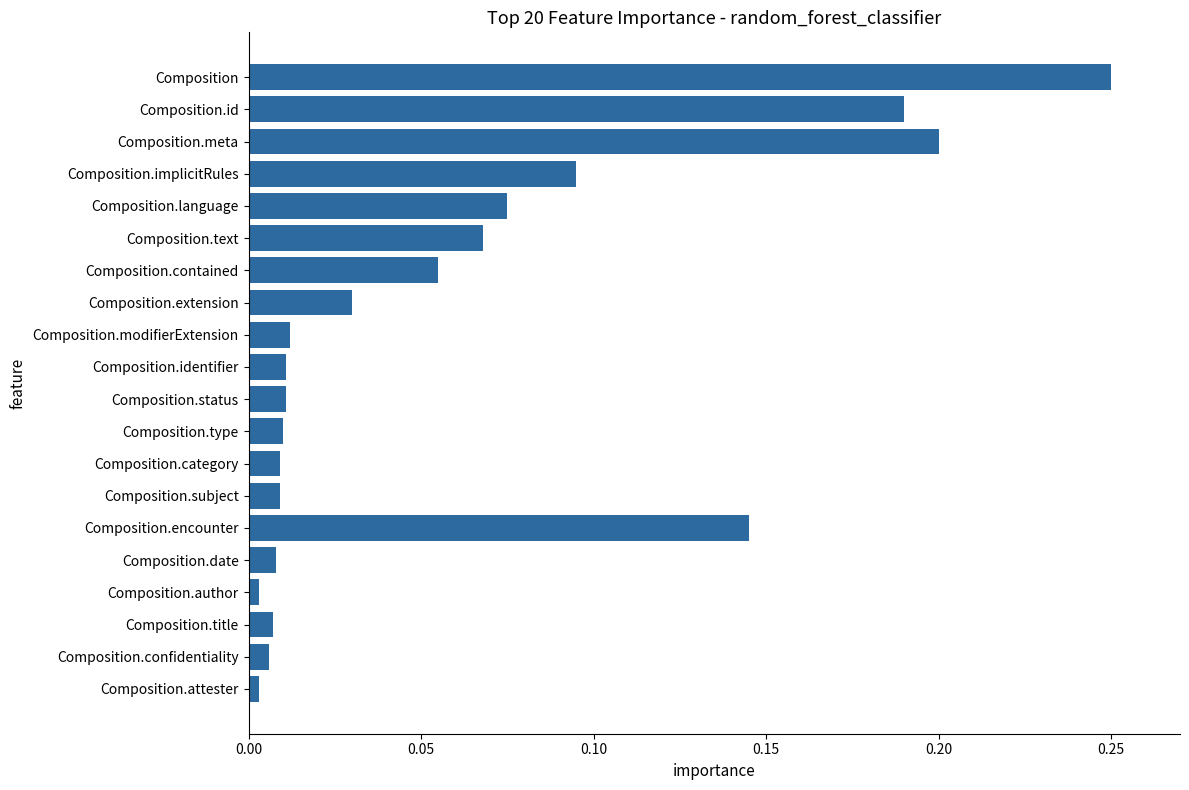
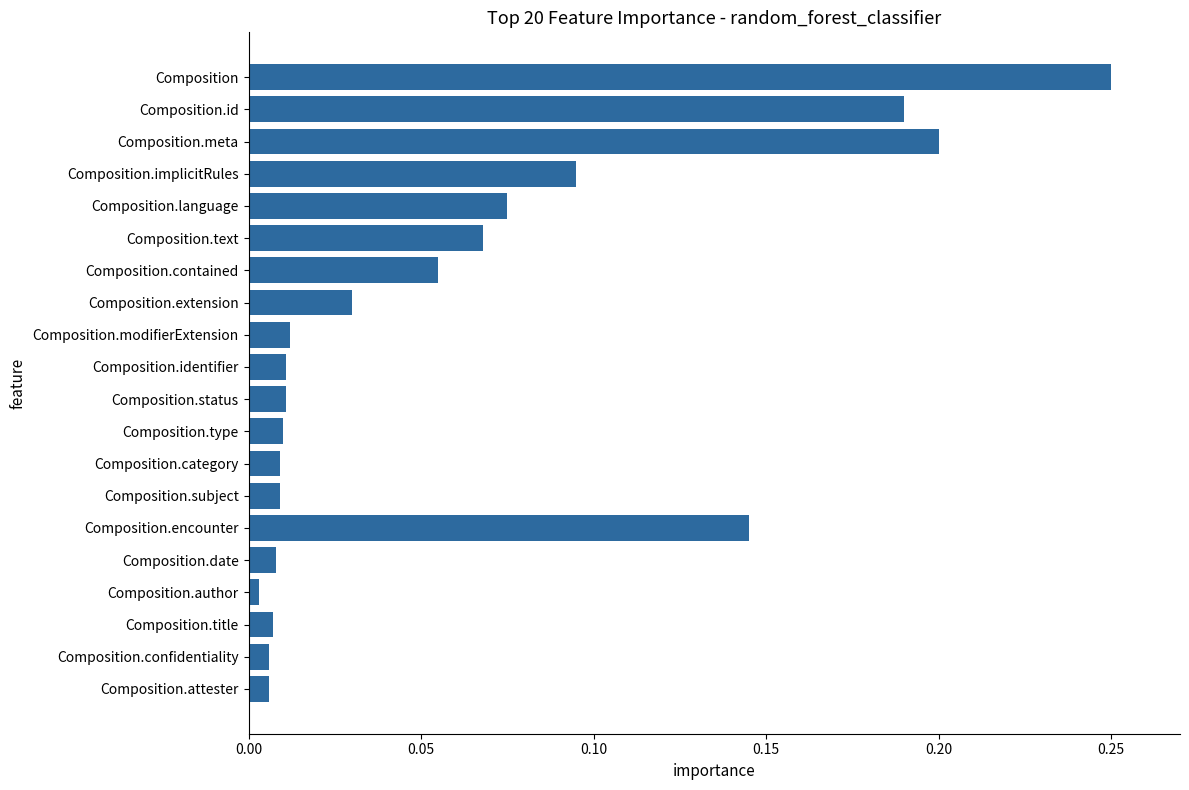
  {
    "Composition": 0.250,
    "Composition.id": 0.190,
    "Composition.meta": 0.200,
    "Composition.implicitRules": 0.095,
    "Composition.language": 0.075,
    "Composition.text": 0.068,
    "Composition.contained": 0.055,
    "Composition.extension": 0.030,
    "Composition.modifierExtension": 0.012,
    "Composition.identifier": 0.011,
    "Composition.status": 0.011,
    "Composition.type": 0.010,
    "Composition.category": 0.009,
    "Composition.subject": 0.009,
    "Composition.encounter": 0.145,
    "Composition.date": 0.008,
    "Composition.author": 0.003,
    "Composition.title": 0.007,
    "Composition.confidentiality": 0.006,
-   "Composition.attester": 0.003
+   "Composition.attester": 0.006
  }
